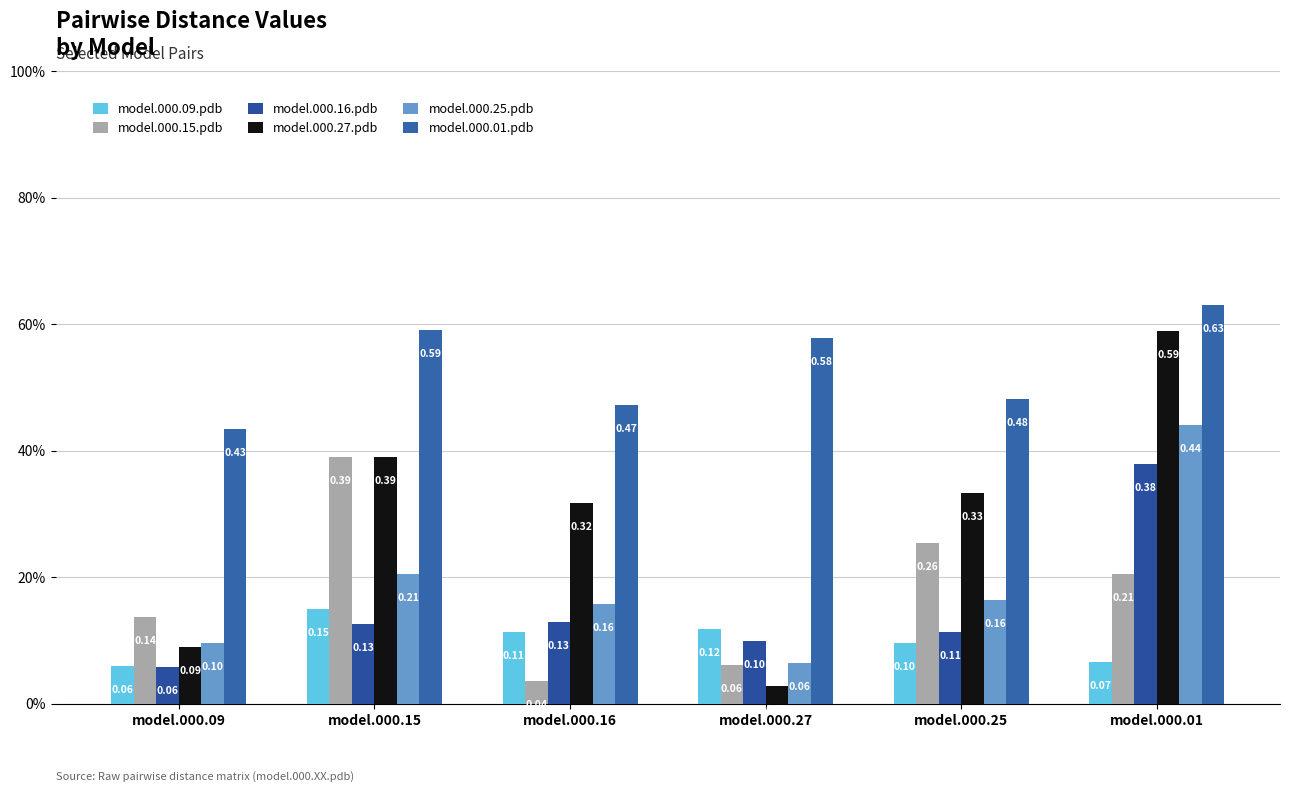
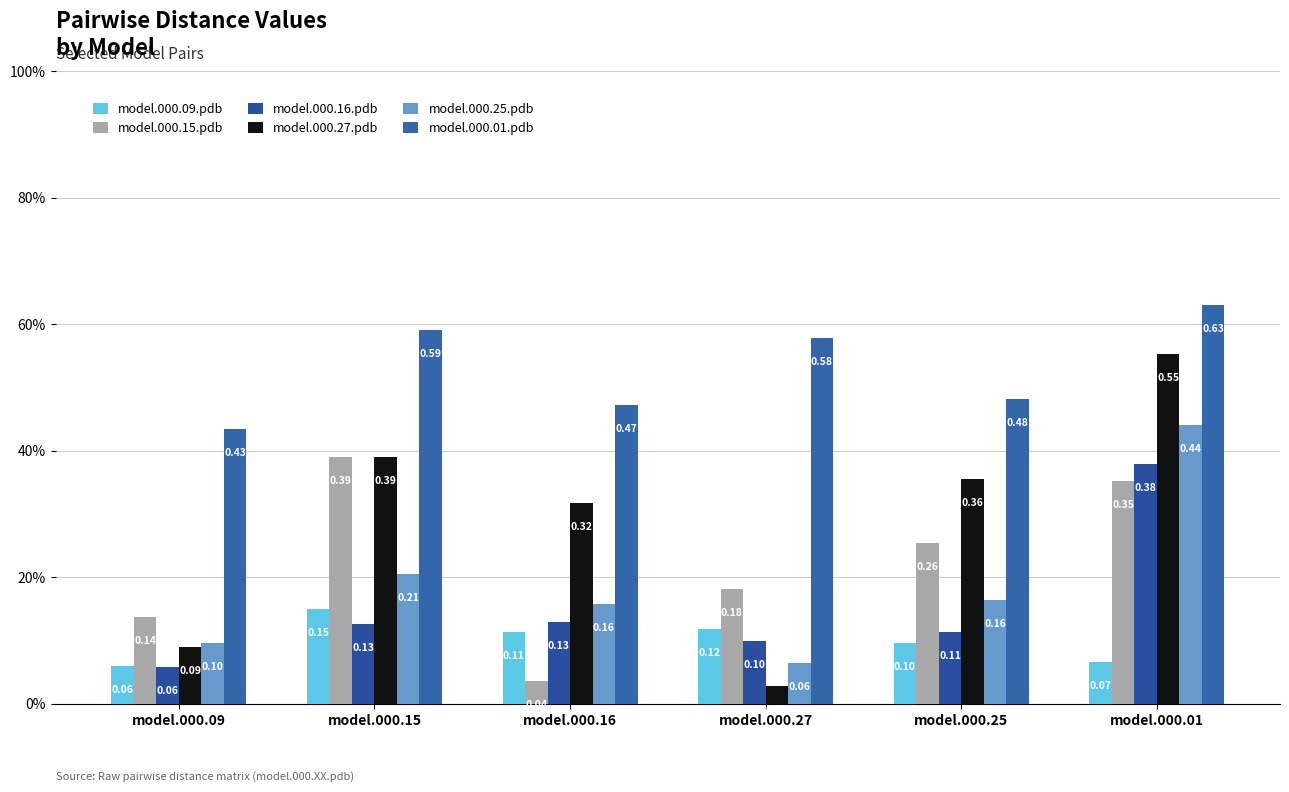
  {
    "model.000.15.pdb": {
      "model.000.09": 0.14,
      "model.000.15": 0.39,
-     "model.000.27": 0.06,
+     "model.000.27": 0.18,
      "model.000.25": 0.26,
-     "model.000.01": 0.21
+     "model.000.01": 0.35
    },
    "model.000.27.pdb": {
      "model.000.09": 0.09,
      "model.000.15": 0.39,
      "model.000.16": 0.32,
-     "model.000.25": 0.33,
-     "model.000.01": 0.59
+     "model.000.25": 0.36,
+     "model.000.01": 0.55
    }
  }
